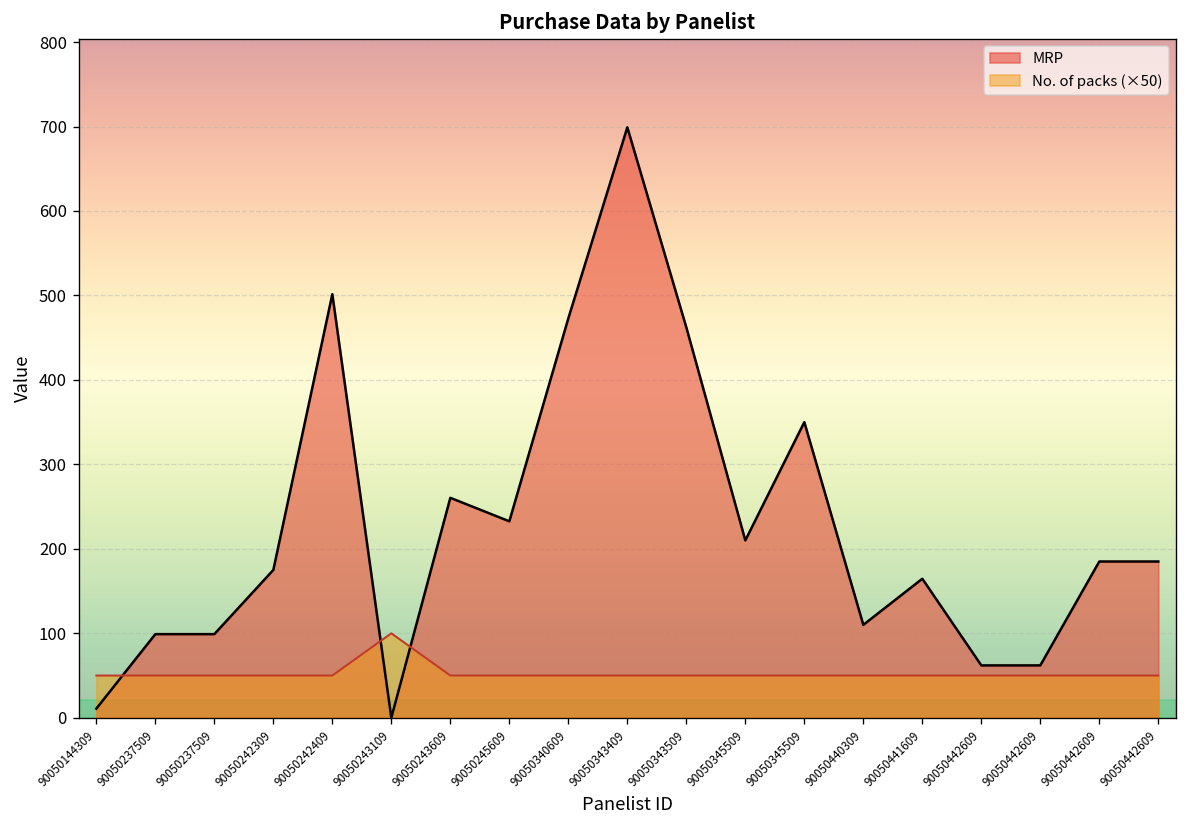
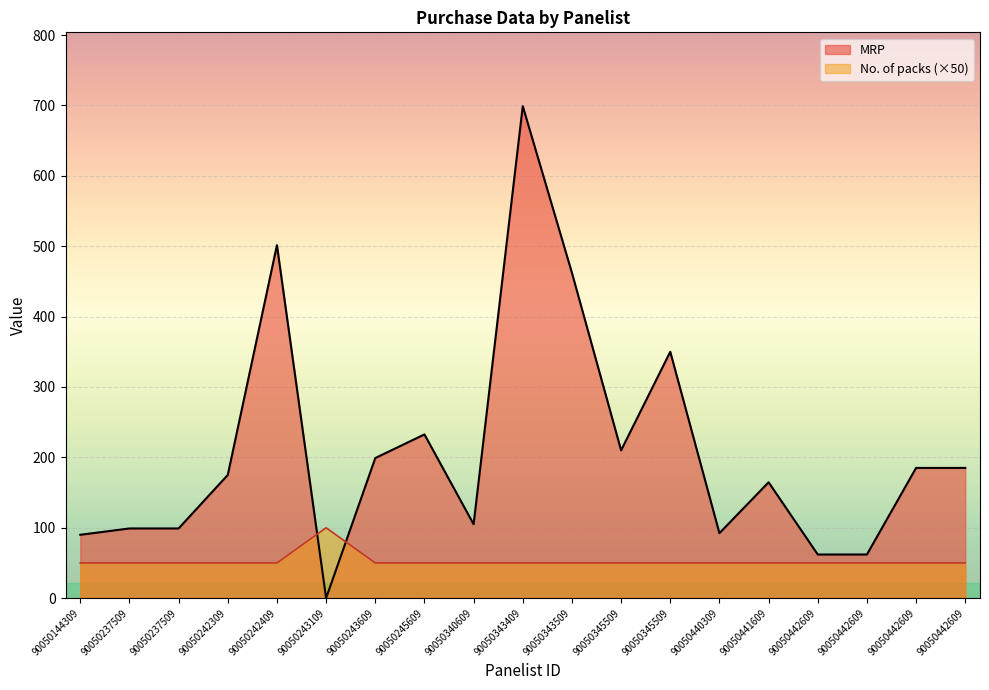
  {
    "MRP": {
-     "90050144309": 10,
+     "90050144309": 90,
      "90050242309": 180,
      "90050242409": 500,
      "90050243109": 0,
-     "90050243609": 260,
+     "90050243609": 200,
      "90050245609": 230,
-     "90050340609": 470,
+     "90050340609": 110,
      "90050343409": 700,
      "90050343509": 460,
-     "90050440309": 110,
+     "90050440309": 90,
      "90050441609": 160
    },
    "No. of packs (×50)": {
      "90050144309": 50,
      "90050242309": 50,
      "90050242409": 50,
      "90050243109": 100,
      "90050243609": 50,
      "90050245609": 50,
      "90050340609": 50,
      "90050343409": 50,
      "90050343509": 50,
      "90050440309": 50,
      "90050441609": 50
    }
  }
